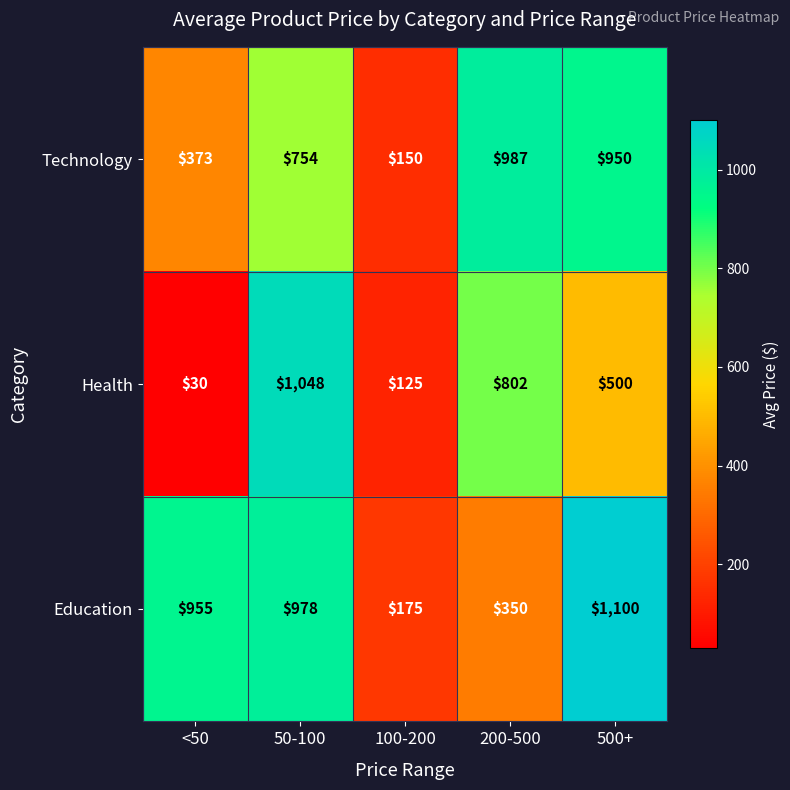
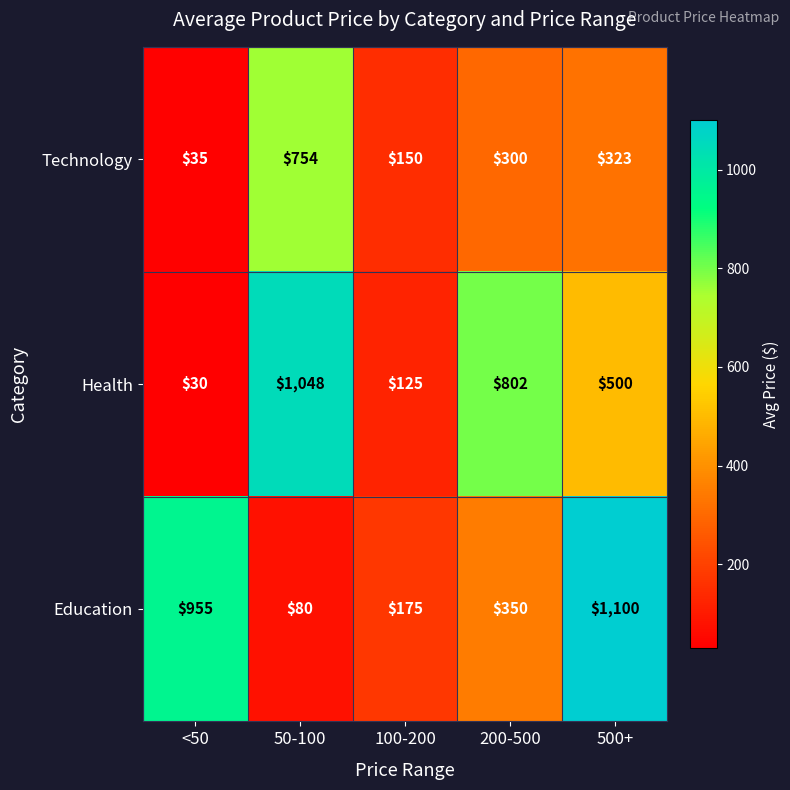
  {
    "Technology": {
-     "<50": "$373",
+     "<50": "$35",
      "50-100": "$754",
      "100-200": "$150",
-     "200-500": "$987",
-     "500+": "$950"
+     "200-500": "$300",
+     "500+": "$323"
    },
    "Health": {
      "<50": "$30",
      "50-100": "$1,048",
      "100-200": "$125",
      "200-500": "$802",
      "500+": "$500"
    },
    "Education": {
      "<50": "$955",
-     "50-100": "$978",
+     "50-100": "$80",
      "100-200": "$175",
      "200-500": "$350",
      "500+": "$1,100"
    }
  }
